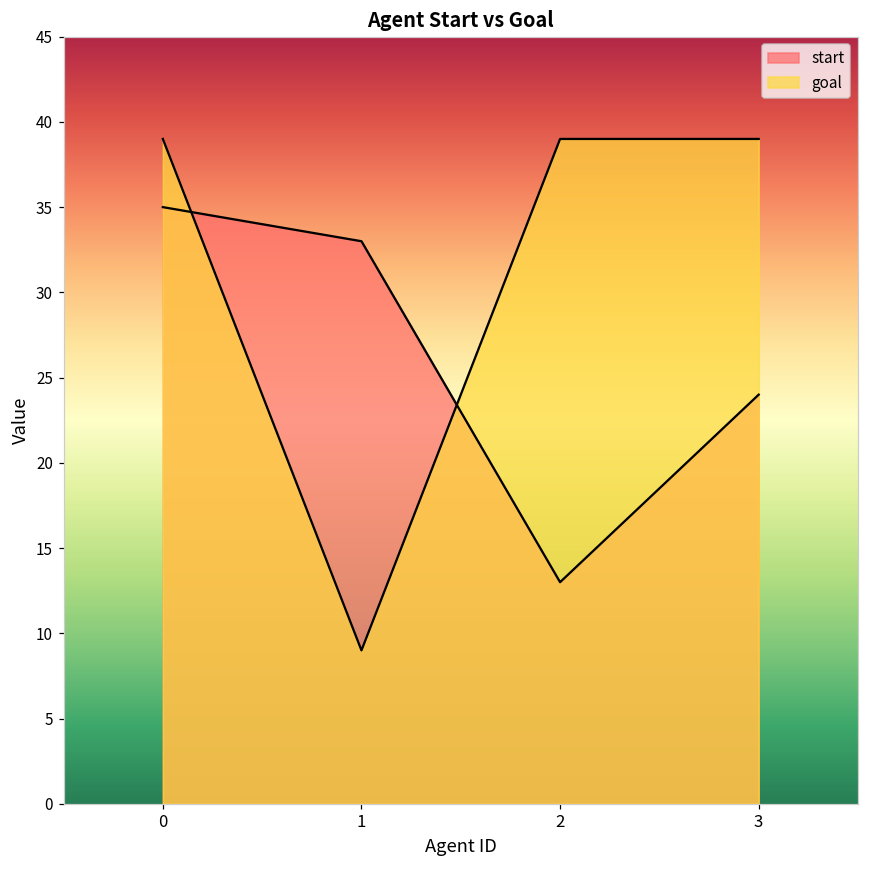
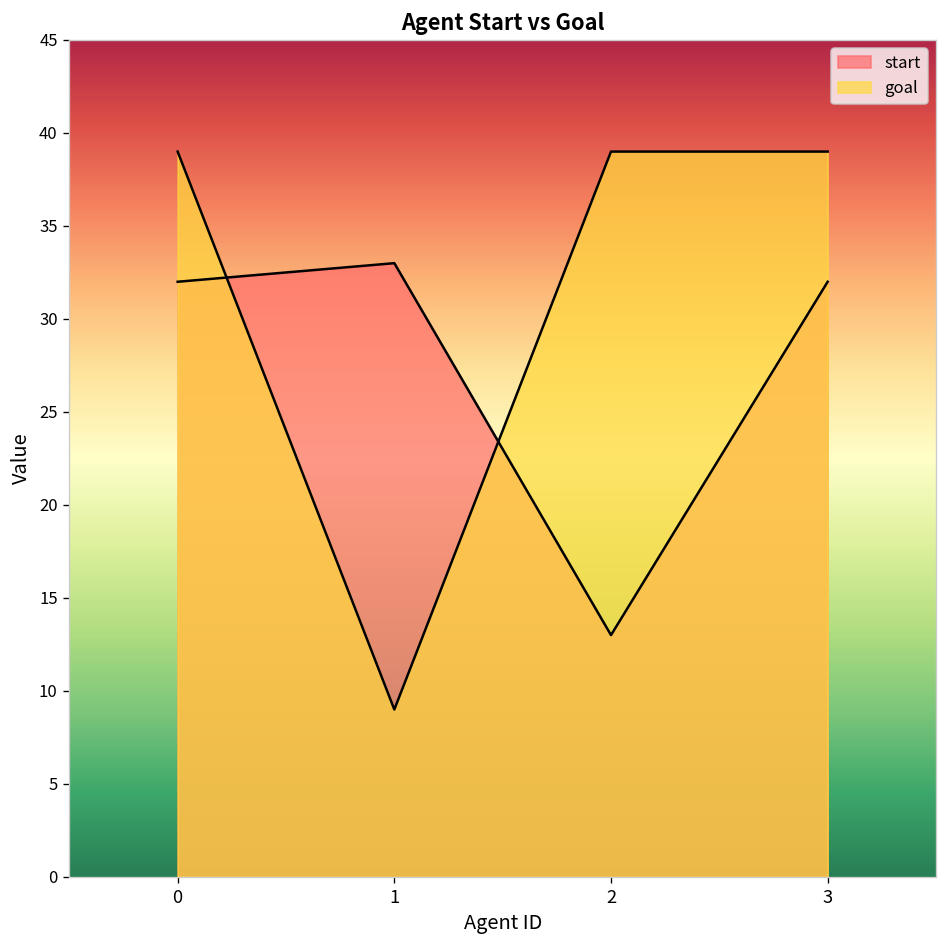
  {
    "start": {
-     "0": 35,
+     "0": 32,
      "1": 33,
      "2": 13,
-     "3": 24
+     "3": 32
    },
    "goal": {
      "0": 39,
      "1": 9,
      "2": 39,
      "3": 39
    }
  }
